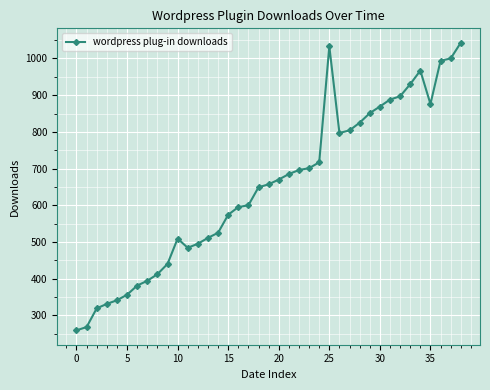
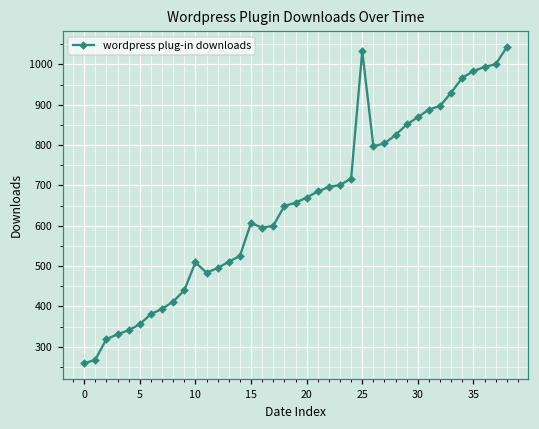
  {
    "0": 260,
    "5": 360,
    "10": 510,
-   "15": 570,
+   "15": 610,
    "20": 670,
    "25": 1030,
    "30": 870,
-   "35": 880
+   "35": 980
  }
